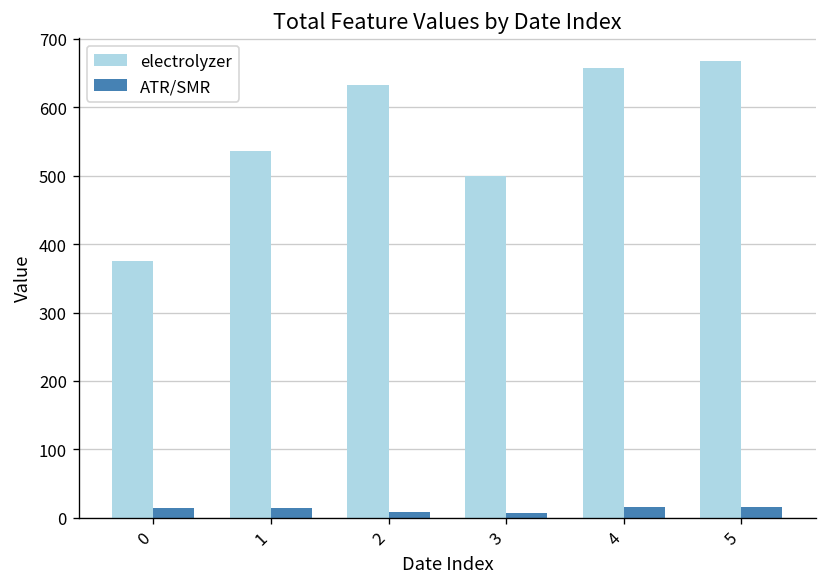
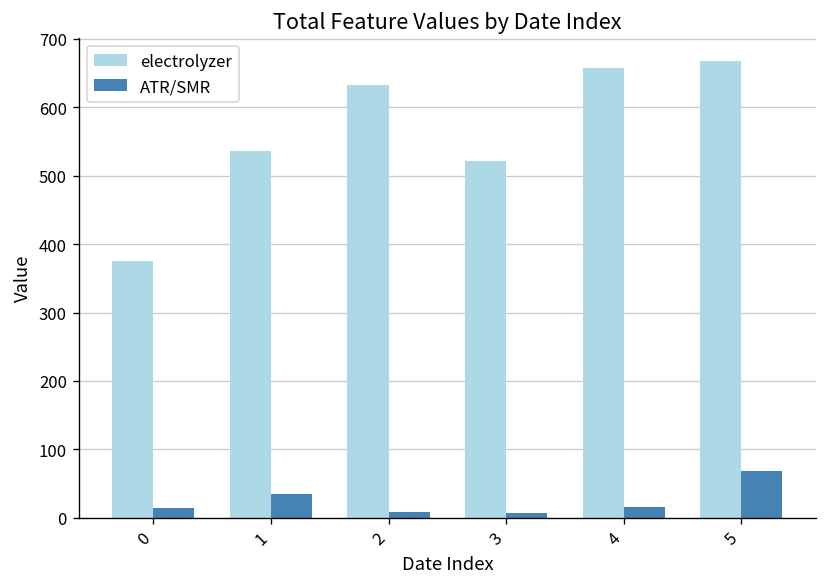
  {
    "electrolyzer": {
      "0": 380,
      "1": 540,
      "2": 630,
-     "3": 500,
+     "3": 520,
      "4": 660,
      "5": 670
    },
    "ATR/SMR": {
      "0": 10,
-     "1": 10,
+     "1": 40,
      "2": 10,
      "3": 10,
      "4": 20,
-     "5": 20
+     "5": 70
    }
  }
